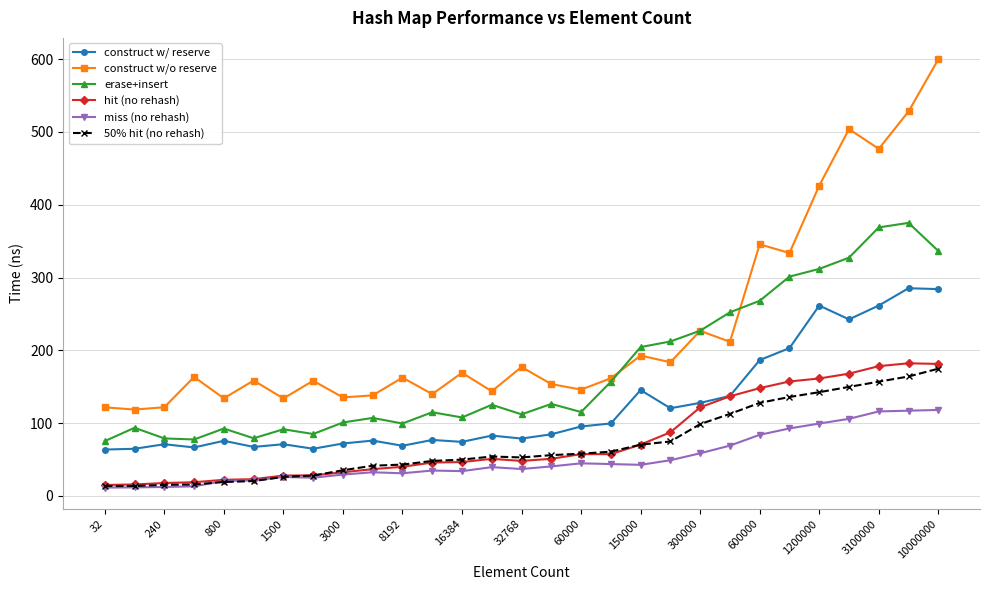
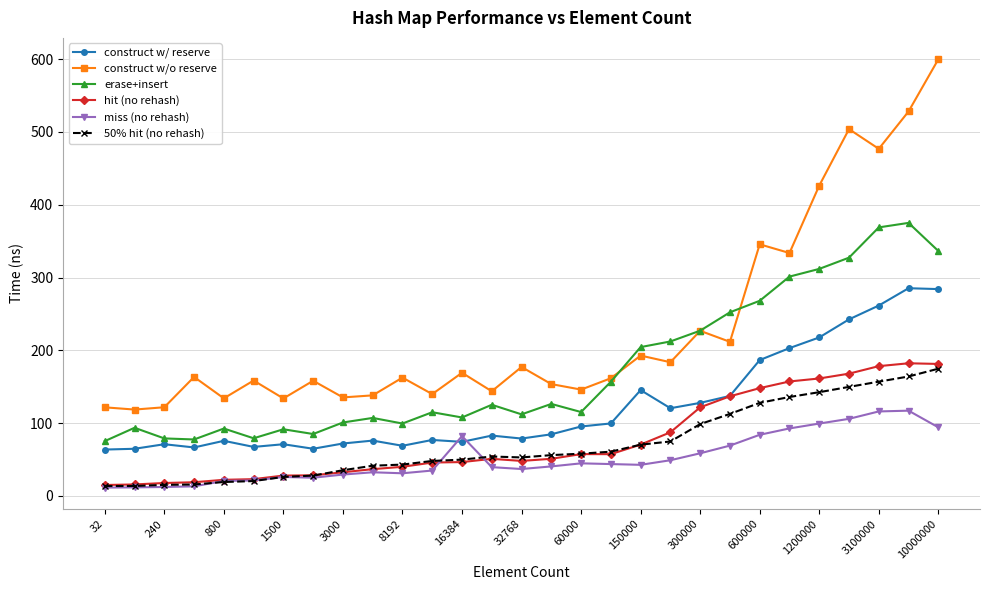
  {
    "construct w/ reserve": {
      "32": 60,
      "240": 70,
      "800": 80,
      "1500": 70,
      "3000": 70,
      "8192": 70,
      "16384": 70,
      "32768": 80,
      "60000": 100,
      "150000": 150,
      "300000": 130,
      "600000": 190,
-     "1200000": 260,
+     "1200000": 220,
      "3100000": 260,
      "10000000": 280
    },
    "construct w/o reserve": {
      "32": 120,
      "240": 120,
      "800": 130,
      "1500": 130,
      "3000": 140,
      "8192": 160,
      "16384": 170,
      "32768": 180,
      "60000": 150,
      "150000": 190,
      "600000": 350,
      "1200000": 430,
      "3100000": 480,
      "10000000": 600
    },
    "erase+insert": {
      "32": 80,
      "240": 80,
      "800": 90,
      "1500": 90,
      "3000": 100,
      "8192": 100,
      "16384": 110,
      "32768": 110,
      "60000": 120,
      "150000": 200,
      "600000": 270,
      "1200000": 310,
      "3100000": 370,
      "10000000": 340
    },
    "hit (no rehash)": {
      "32768": 50,
      "300000": 120,
      "600000": 150,
      "1200000": 160,
      "3100000": 180,
      "10000000": 180
    },
    "miss (no rehash)": {
      "8192": 30,
-     "16384": 30,
+     "16384": 80,
      "32768": 40,
      "60000": 40,
      "150000": 40,
      "300000": 60,
      "600000": 80,
      "1200000": 100,
      "3100000": 120,
-     "10000000": 120
+     "10000000": 90
    },
    "50% hit (no rehash)": {
      "32768": 50,
      "300000": 100,
      "600000": 130,
      "1200000": 140,
      "3100000": 160,
      "10000000": 170
    }
  }
